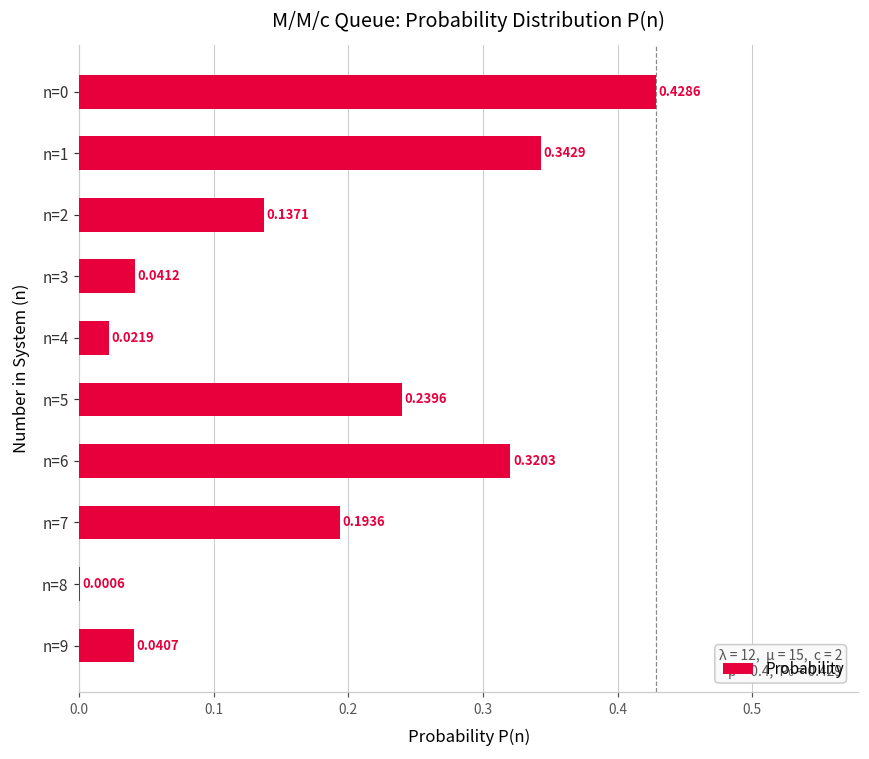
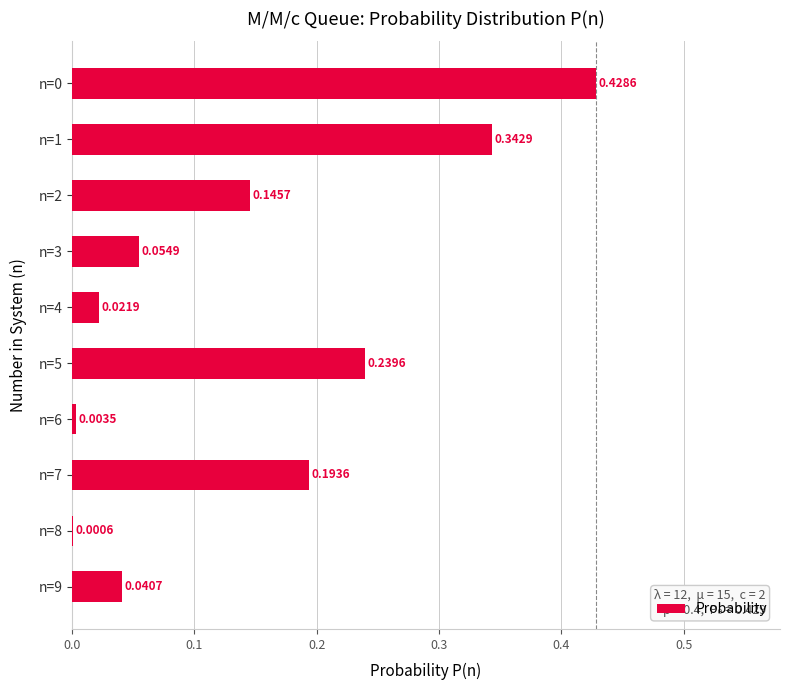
  {
    "n=0": 0.4286,
    "n=1": 0.3429,
-   "n=2": 0.1371,
-   "n=3": 0.0412,
+   "n=2": 0.1457,
+   "n=3": 0.0549,
    "n=4": 0.0219,
    "n=5": 0.2396,
-   "n=6": 0.3203,
+   "n=6": 0.0035,
    "n=7": 0.1936,
    "n=8": 0.0006,
    "n=9": 0.0407
  }
